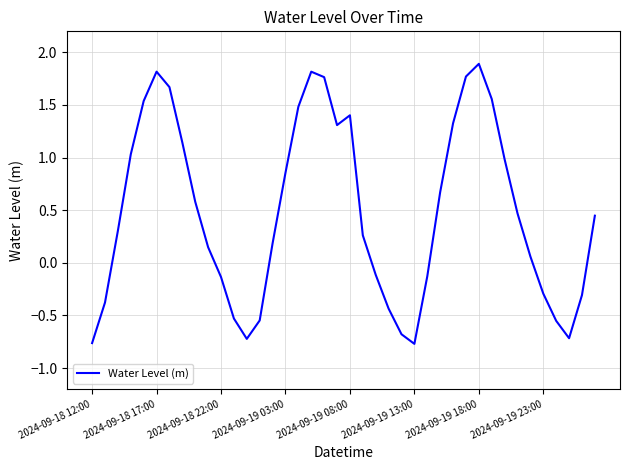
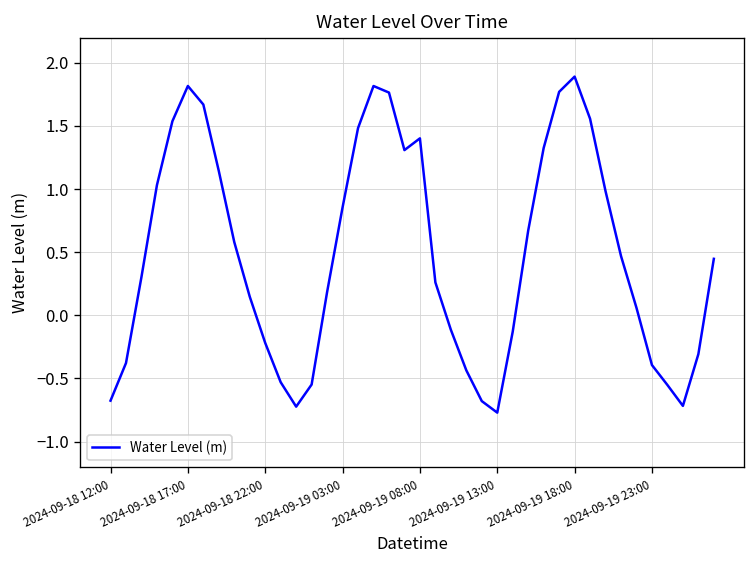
  {
-   "2024-09-18 12:00": -0.76,
+   "2024-09-18 12:00": -0.68,
    "2024-09-18 17:00": 1.82,
-   "2024-09-18 22:00": -0.14,
+   "2024-09-18 22:00": -0.22,
    "2024-09-19 03:00": 0.86,
    "2024-09-19 08:00": 1.40,
    "2024-09-19 13:00": -0.77,
    "2024-09-19 18:00": 1.89,
-   "2024-09-19 23:00": -0.29
+   "2024-09-19 23:00": -0.39
  }
